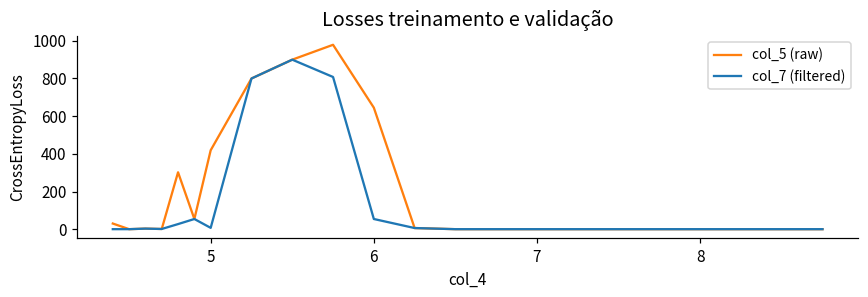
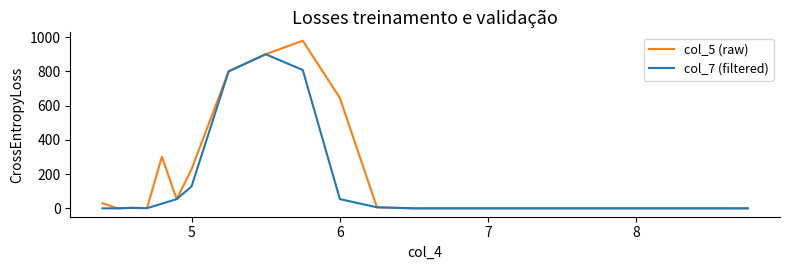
  {
    "col_5 (raw)": {
-     "5": 420,
+     "5": 230,
      "6": 650
    },
    "col_7 (filtered)": {
-     "5": 10,
+     "5": 130,
      "6": 50
    }
  }
